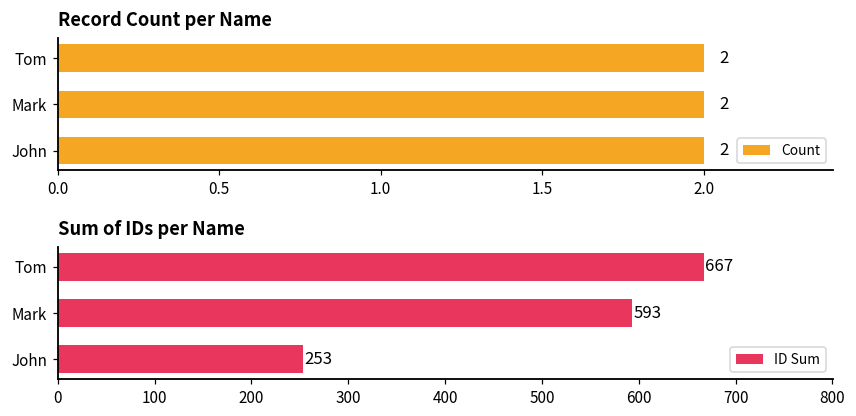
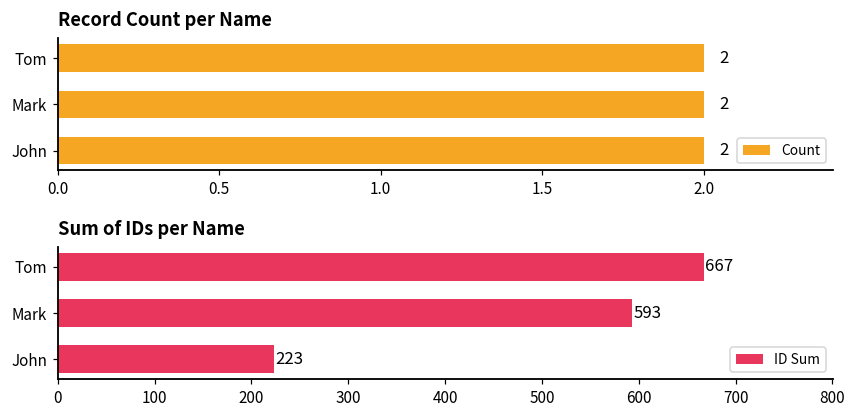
  {
    "Record Count per Name": {
      "Tom": 2,
      "Mark": 2,
      "John": 2
    },
    "Sum of IDs per Name": {
      "Tom": 667,
      "Mark": 593,
-     "John": 253
+     "John": 223
    }
  }
